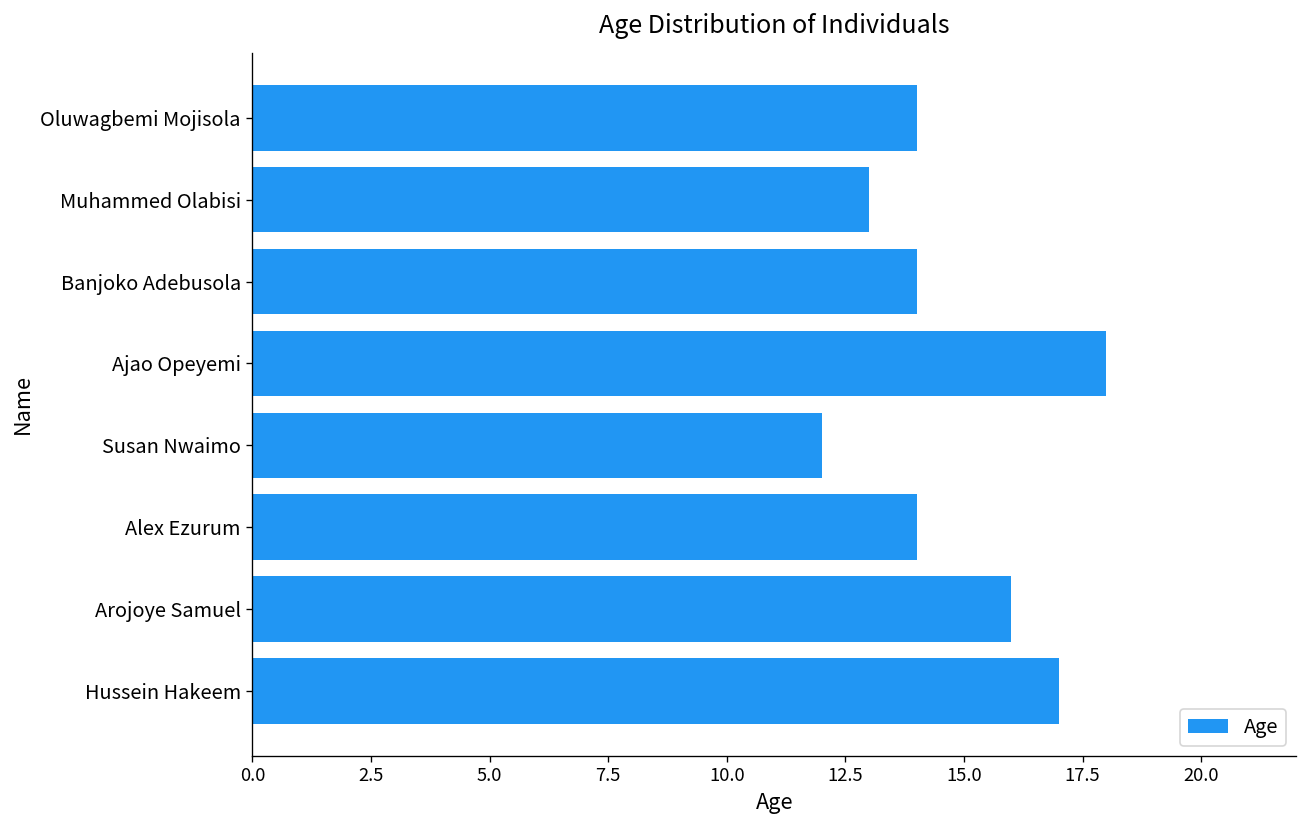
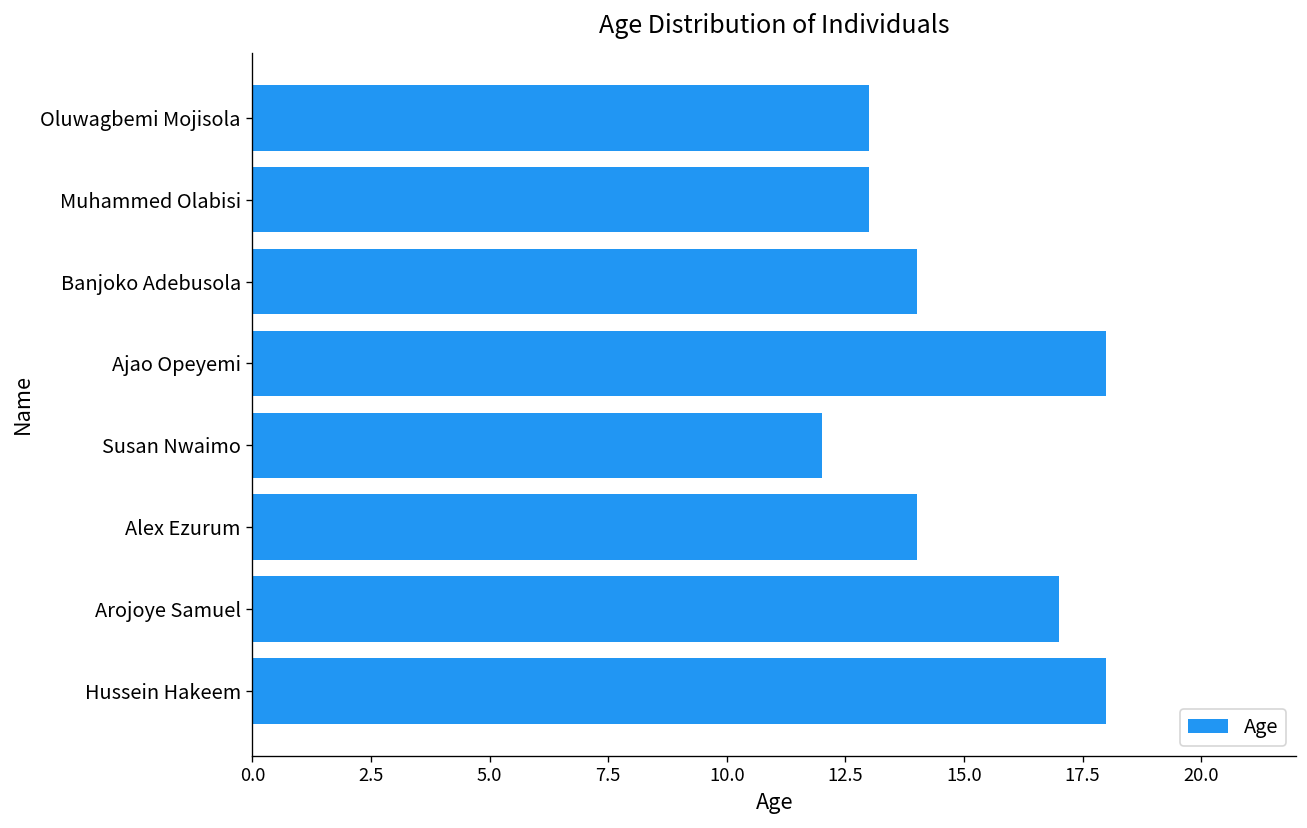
  {
-   "Oluwagbemi Mojisola": 14,
+   "Oluwagbemi Mojisola": 13,
    "Muhammed Olabisi": 13,
    "Banjoko Adebusola": 14,
    "Ajao Opeyemi": 18,
    "Susan Nwaimo": 12,
    "Alex Ezurum": 14,
-   "Arojoye Samuel": 16,
-   "Hussein Hakeem": 17
+   "Arojoye Samuel": 17,
+   "Hussein Hakeem": 18
  }
